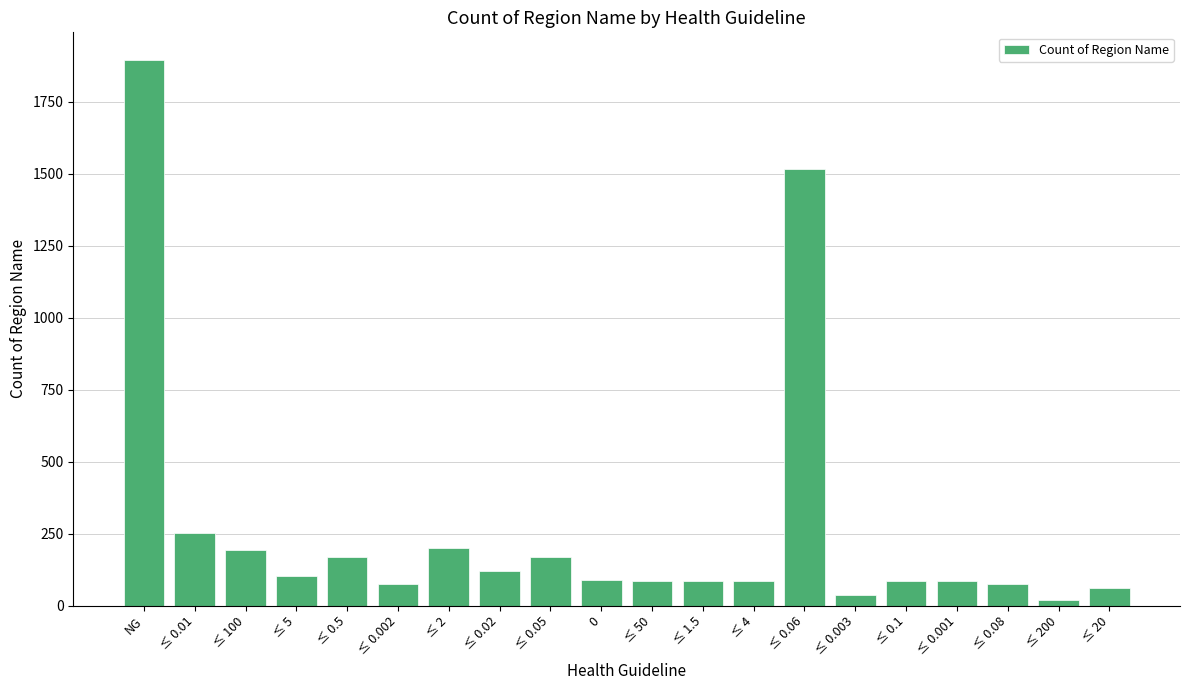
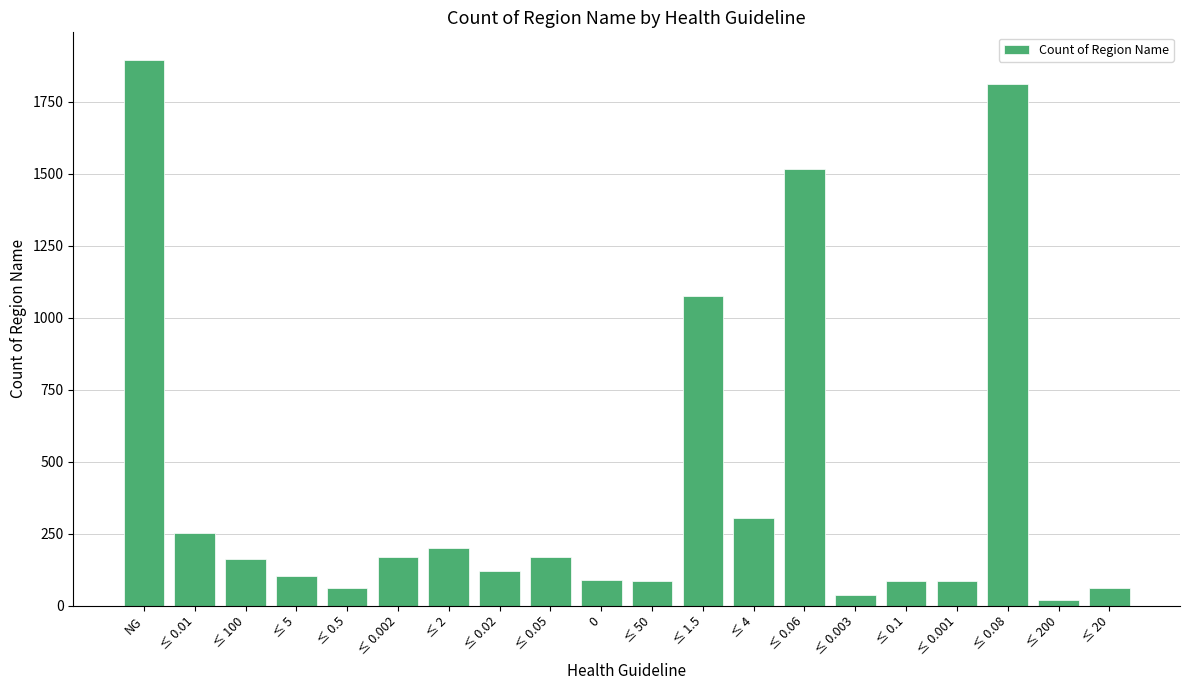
  {
    "NG": 1900,
    "≤ 0.01": 250,
-   "≤ 100": 190,
+   "≤ 100": 160,
    "≤ 5": 100,
-   "≤ 0.5": 170,
-   "≤ 0.002": 80,
+   "≤ 0.5": 60,
+   "≤ 0.002": 170,
    "≤ 2": 200,
    "≤ 0.02": 120,
    "≤ 0.05": 170,
    "0": 90,
    "≤ 50": 90,
-   "≤ 1.5": 80,
-   "≤ 4": 80,
+   "≤ 1.5": 1070,
+   "≤ 4": 300,
    "≤ 0.06": 1520,
    "≤ 0.003": 40,
    "≤ 0.1": 80,
    "≤ 0.001": 80,
-   "≤ 0.08": 80,
+   "≤ 0.08": 1810,
    "≤ 200": 20,
    "≤ 20": 60
  }
